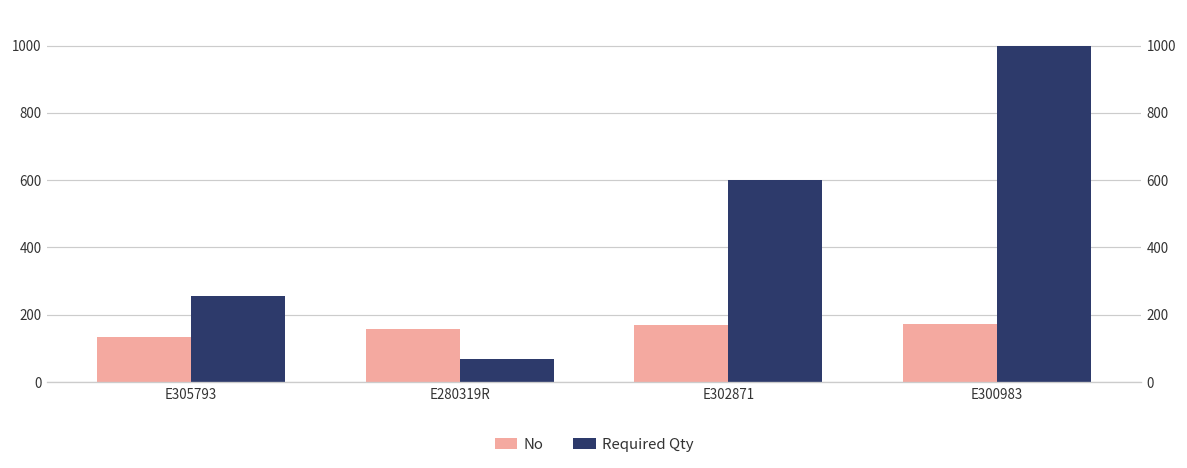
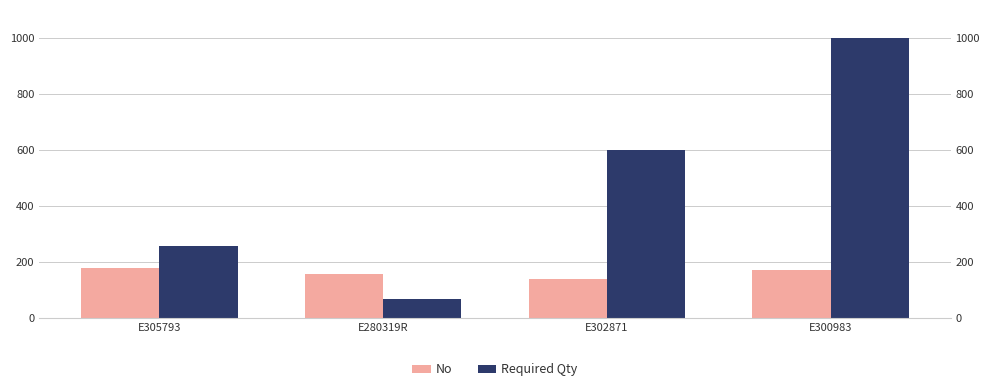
  {
    "No": {
-     "E305793": 140,
+     "E305793": 180,
      "E280319R": 160,
-     "E302871": 170,
+     "E302871": 140,
      "E300983": 170
    },
    "Required Qty": {
      "E305793": 260,
      "E280319R": 70,
      "E302871": 600,
      "E300983": 1000
    }
  }
